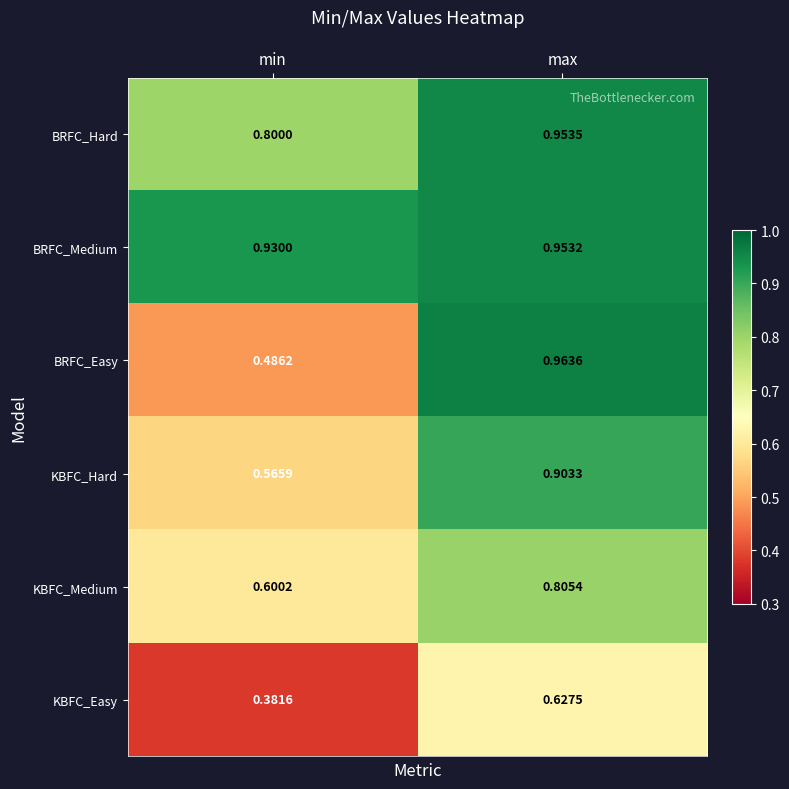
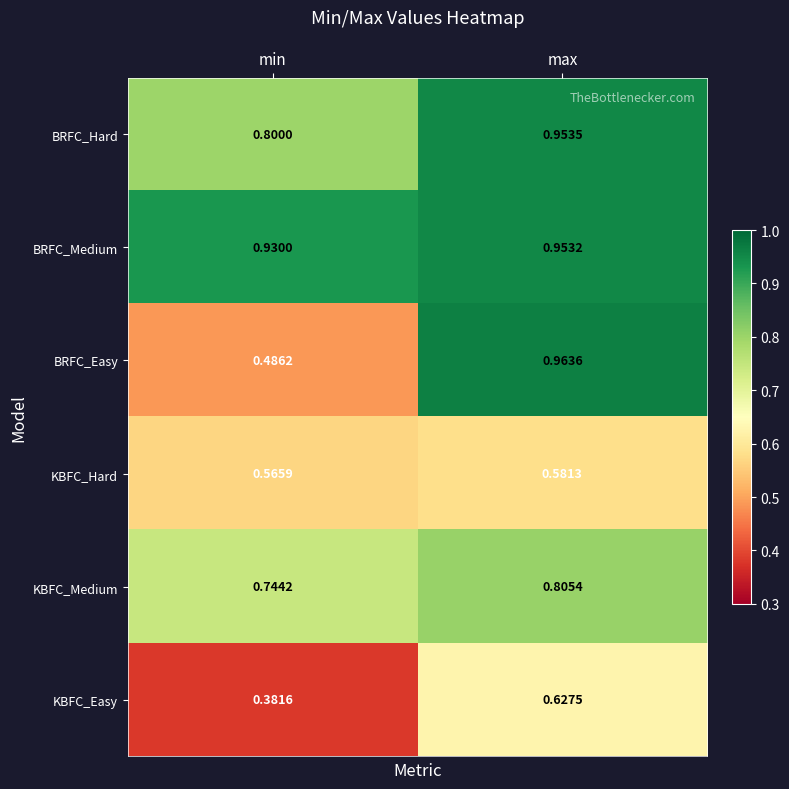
  {
    "BRFC_Hard": {
      "min": 0.8000
    },
    "BRFC_Medium": {
      "min": 0.9300,
      "max": 0.9532
    },
    "BRFC_Easy": {
      "min": 0.4862,
      "max": 0.9636
    },
    "KBFC_Hard": {
      "min": 0.5659,
-     "max": 0.9033
+     "max": 0.5813
    },
    "KBFC_Medium": {
-     "min": 0.6002,
+     "min": 0.7442,
      "max": 0.8054
    },
    "KBFC_Easy": {
      "min": 0.3816,
      "max": 0.6275
    }
  }
